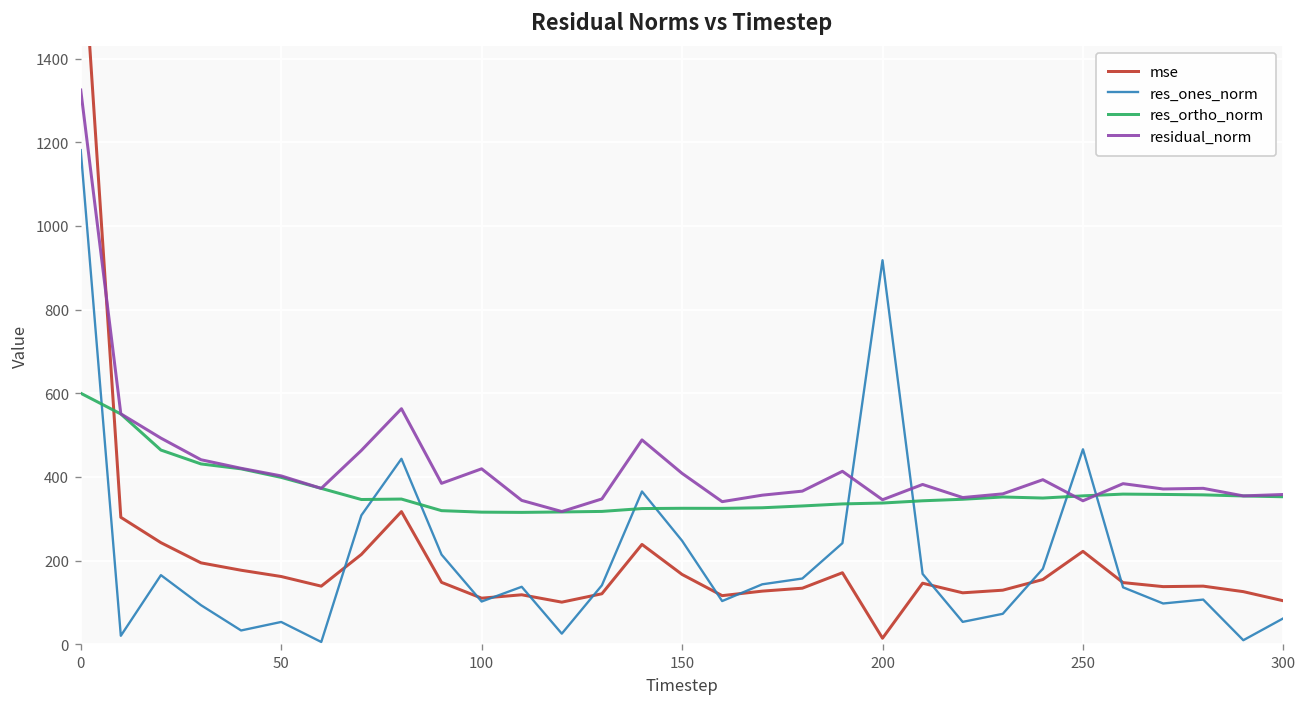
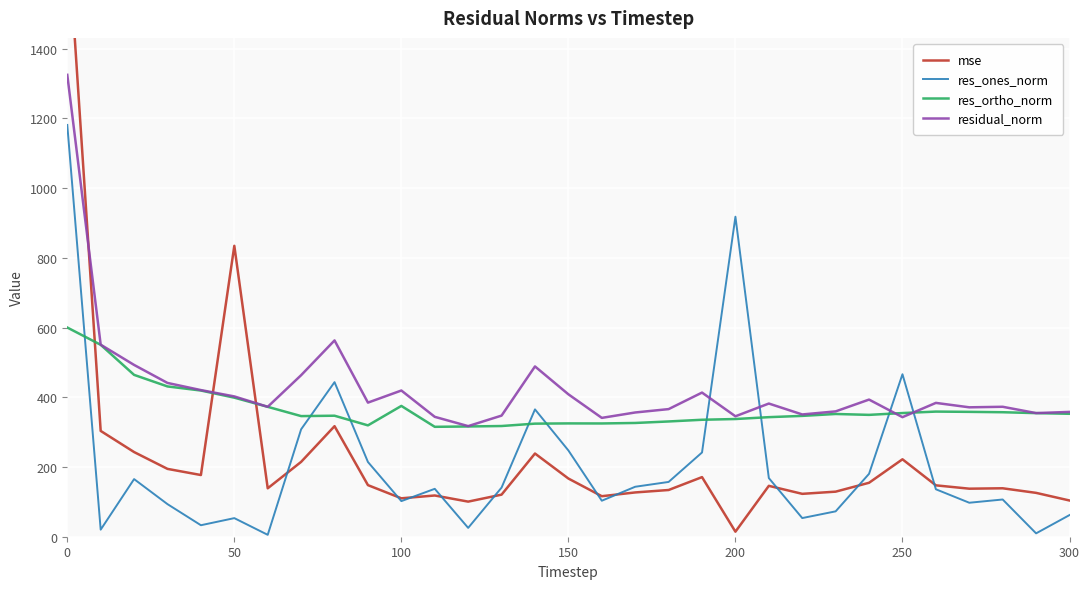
  {
    "mse": {
-     "50": 160,
+     "50": 830,
      "100": 110,
      "150": 170,
      "200": 10,
      "250": 220,
      "300": 100
    },
    "res_ones_norm": {
      "0": 1180,
      "50": 50,
      "100": 100,
      "150": 250,
      "200": 920,
      "250": 470,
      "300": 60
    },
    "res_ortho_norm": {
      "0": 600,
-     "100": 320,
+     "100": 380,
      "150": 330,
      "200": 340,
      "250": 350
    },
    "residual_norm": {
      "0": 1330,
      "100": 420,
      "150": 410,
      "200": 350,
      "250": 340
    }
  }
